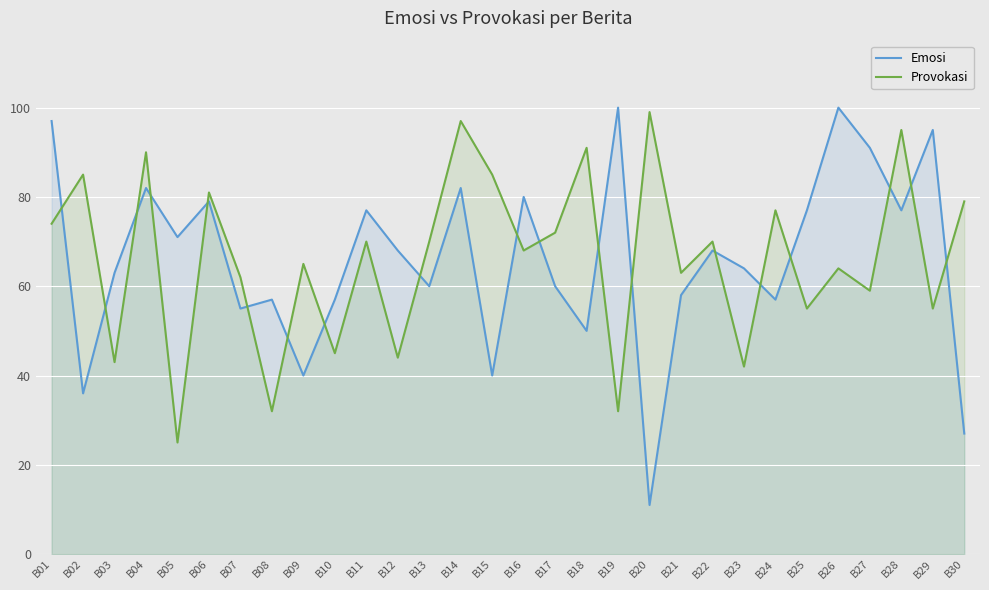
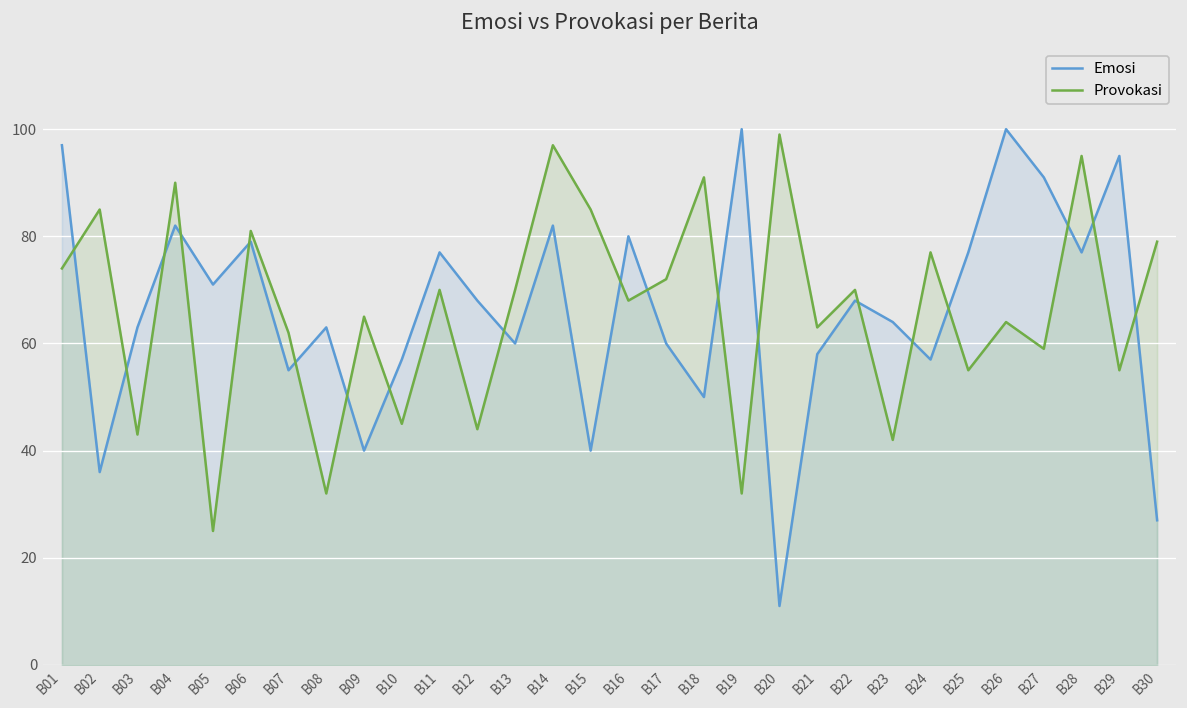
  {
    "Emosi": {
      "B01": 97,
      "B02": 36,
      "B03": 63,
      "B04": 82,
      "B05": 71,
      "B06": 79,
      "B07": 55,
-     "B08": 57,
+     "B08": 63,
      "B09": 40,
      "B10": 57,
      "B11": 77,
      "B12": 68,
      "B13": 60,
      "B14": 82,
      "B15": 40,
      "B16": 80,
      "B17": 60,
      "B18": 50,
      "B19": 100,
      "B20": 11,
      "B21": 58,
      "B22": 68,
      "B23": 64,
      "B24": 57,
      "B25": 77,
      "B26": 100,
      "B27": 91,
      "B28": 77,
      "B29": 95,
      "B30": 27
    },
    "Provokasi": {
      "B01": 74,
      "B02": 85,
      "B03": 43,
      "B04": 90,
      "B05": 25,
      "B06": 81,
      "B07": 62,
      "B08": 32,
      "B09": 65,
      "B10": 45,
      "B11": 70,
      "B12": 44,
      "B13": 70,
      "B14": 97,
      "B15": 85,
      "B16": 68,
      "B17": 72,
      "B18": 91,
      "B19": 32,
      "B20": 99,
      "B21": 63,
      "B22": 70,
      "B23": 42,
      "B24": 77,
      "B25": 55,
      "B26": 64,
      "B27": 59,
      "B28": 95,
      "B29": 55,
      "B30": 79
    }
  }
